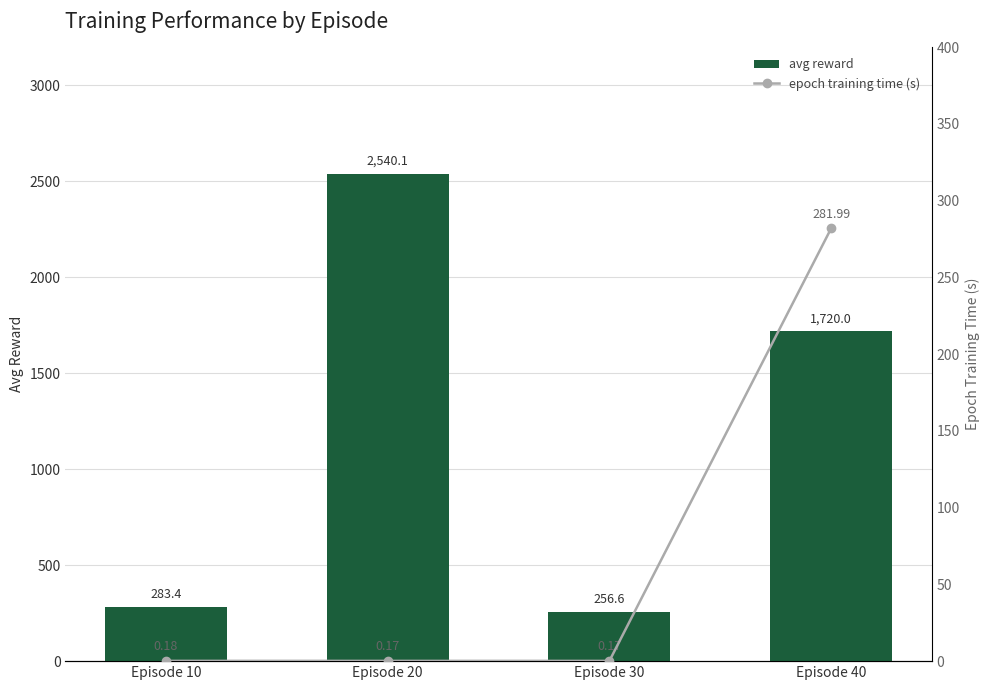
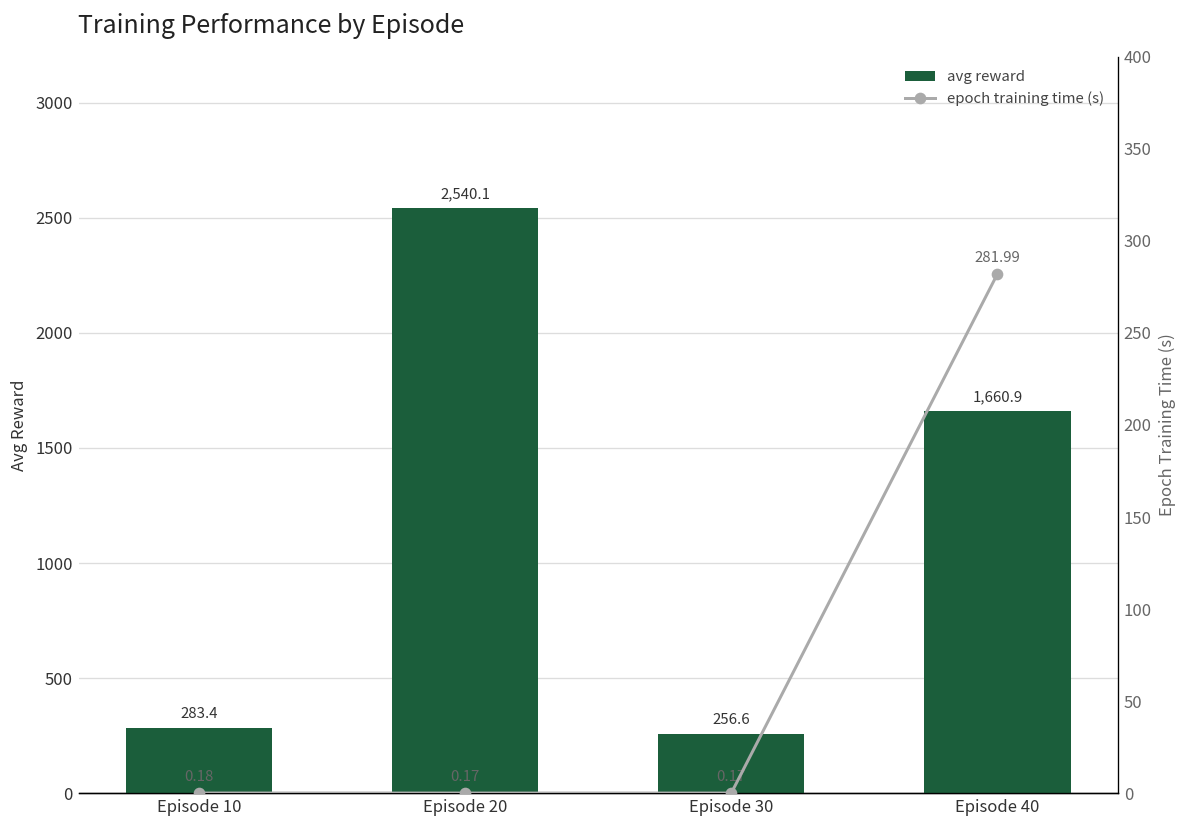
  {
    "avg reward": {
      "Episode 10": "283.4",
      "Episode 20": "2,540.1",
      "Episode 30": "256.6",
-     "Episode 40": "1,720.0"
+     "Episode 40": "1,660.9"
    },
    "epoch training time (s)": {
      "Episode 10": "0.18",
      "Episode 20": "0.17",
      "Episode 30": "0.17",
      "Episode 40": "281.99"
    }
  }
